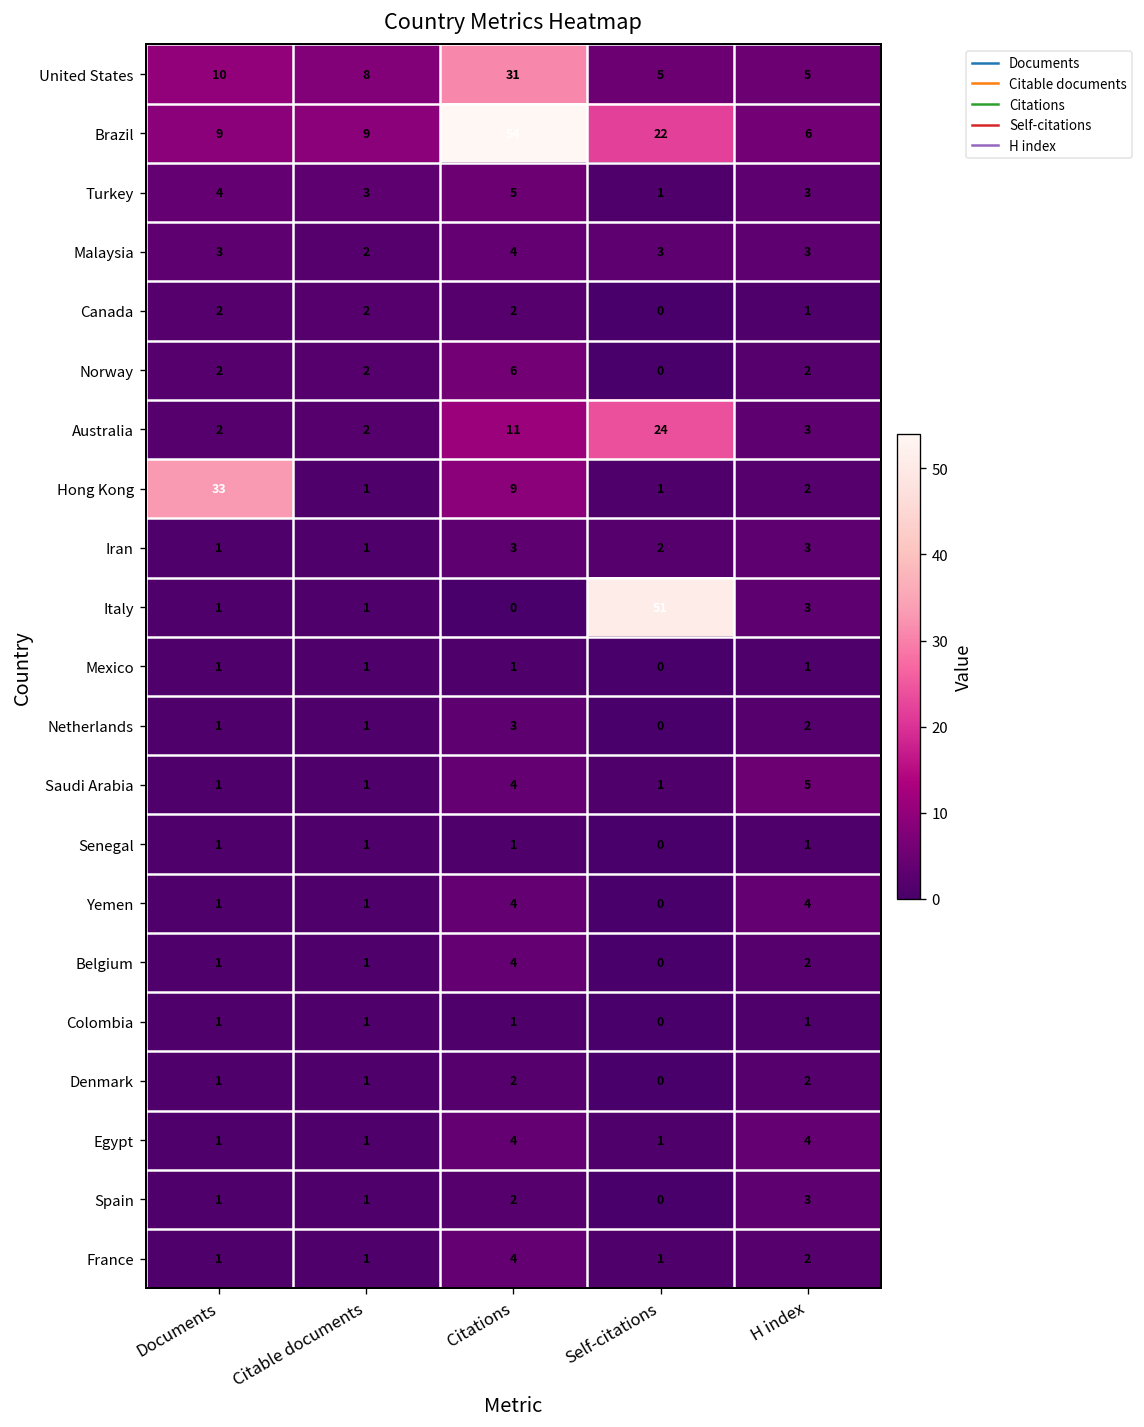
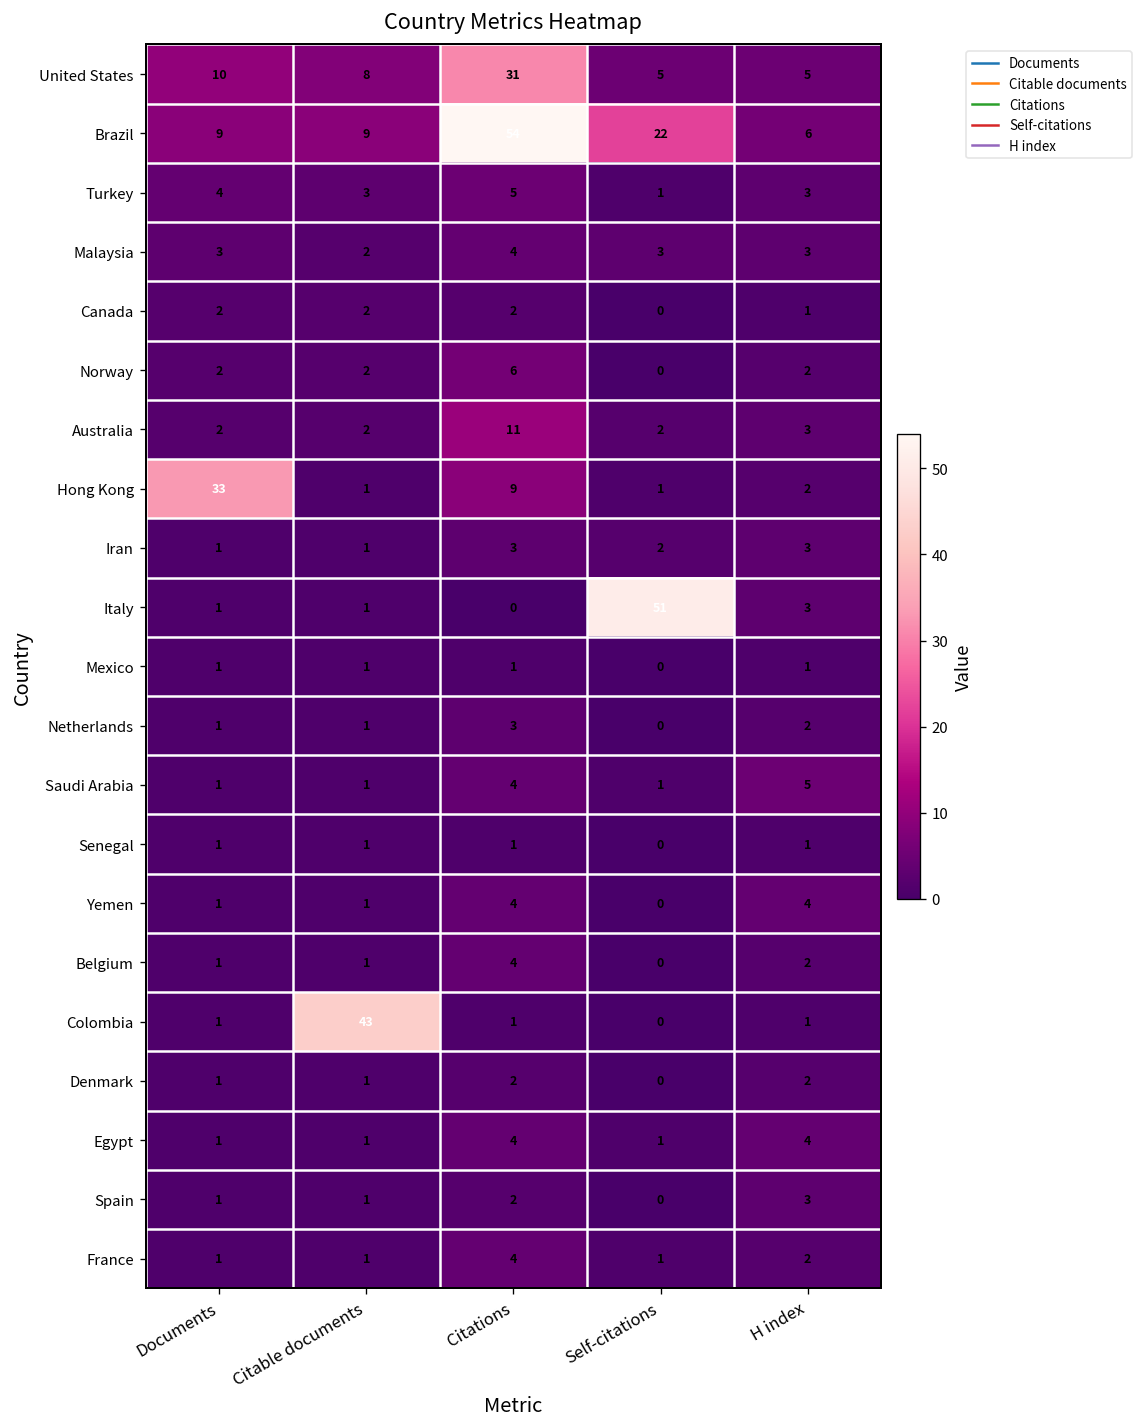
  {
    "United States": {
      "Documents": 10,
      "Citable documents": 8,
      "Citations": 31,
      "Self-citations": 5,
      "H index": 5
    },
    "Brazil": {
      "Documents": 9,
      "Citable documents": 9,
      "Self-citations": 22,
      "H index": 6
    },
    "Turkey": {
      "Documents": 4,
      "Citable documents": 3,
      "Citations": 5,
      "Self-citations": 1,
      "H index": 3
    },
    "Malaysia": {
      "Documents": 3,
      "Citable documents": 2,
      "Citations": 4,
      "Self-citations": 3,
      "H index": 3
    },
    "Canada": {
      "Documents": 2,
      "Citable documents": 2,
      "Citations": 2,
      "Self-citations": 0,
      "H index": 1
    },
    "Norway": {
      "Documents": 2,
      "Citable documents": 2,
      "Citations": 6,
      "Self-citations": 0,
      "H index": 2
    },
    "Australia": {
      "Documents": 2,
      "Citable documents": 2,
      "Citations": 11,
-     "Self-citations": 24,
+     "Self-citations": 2,
      "H index": 3
    },
    "Hong Kong": {
      "Documents": 33,
      "Citable documents": 1,
      "Citations": 9,
      "Self-citations": 1,
      "H index": 2
    },
    "Iran": {
      "Documents": 1,
      "Citable documents": 1,
      "Citations": 3,
      "Self-citations": 2,
      "H index": 3
    },
    "Italy": {
      "Documents": 1,
      "Citable documents": 1,
      "Citations": 0,
      "H index": 3
    },
    "Mexico": {
      "Documents": 1,
      "Citable documents": 1,
      "Citations": 1,
      "Self-citations": 0,
      "H index": 1
    },
    "Netherlands": {
      "Documents": 1,
      "Citable documents": 1,
      "Citations": 3,
      "Self-citations": 0,
      "H index": 2
    },
    "Saudi Arabia": {
      "Documents": 1,
      "Citable documents": 1,
      "Citations": 4,
      "Self-citations": 1,
      "H index": 5
    },
    "Senegal": {
      "Documents": 1,
      "Citable documents": 1,
      "Citations": 1,
      "Self-citations": 0,
      "H index": 1
    },
    "Yemen": {
      "Documents": 1,
      "Citable documents": 1,
      "Citations": 4,
      "Self-citations": 0,
      "H index": 4
    },
    "Belgium": {
      "Documents": 1,
      "Citable documents": 1,
      "Citations": 4,
      "Self-citations": 0,
      "H index": 2
    },
    "Colombia": {
      "Documents": 1,
-     "Citable documents": 1,
+     "Citable documents": 43,
      "Citations": 1,
      "Self-citations": 0,
      "H index": 1
    },
    "Denmark": {
      "Documents": 1,
      "Citable documents": 1,
      "Citations": 2,
      "Self-citations": 0,
      "H index": 2
    },
    "Egypt": {
      "Documents": 1,
      "Citable documents": 1,
      "Citations": 4,
      "Self-citations": 1,
      "H index": 4
    },
    "Spain": {
      "Documents": 1,
      "Citable documents": 1,
      "Citations": 2,
      "Self-citations": 0,
      "H index": 3
    },
    "France": {
      "Documents": 1,
      "Citable documents": 1,
      "Citations": 4,
      "Self-citations": 1,
      "H index": 2
    }
  }
